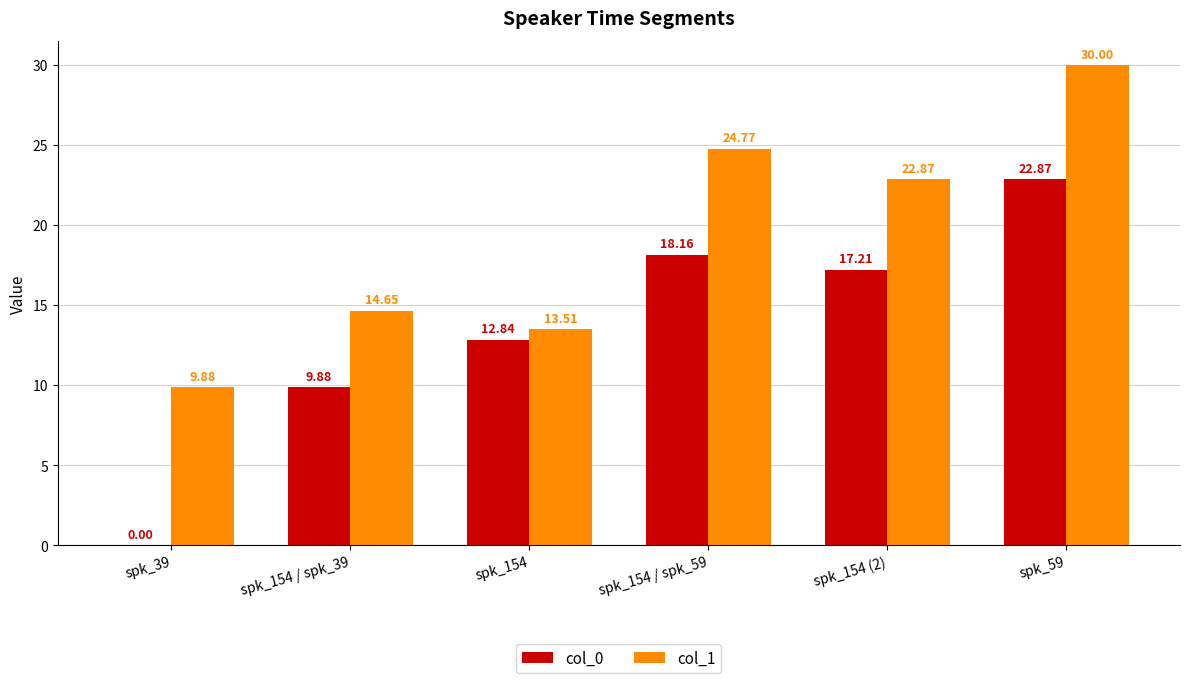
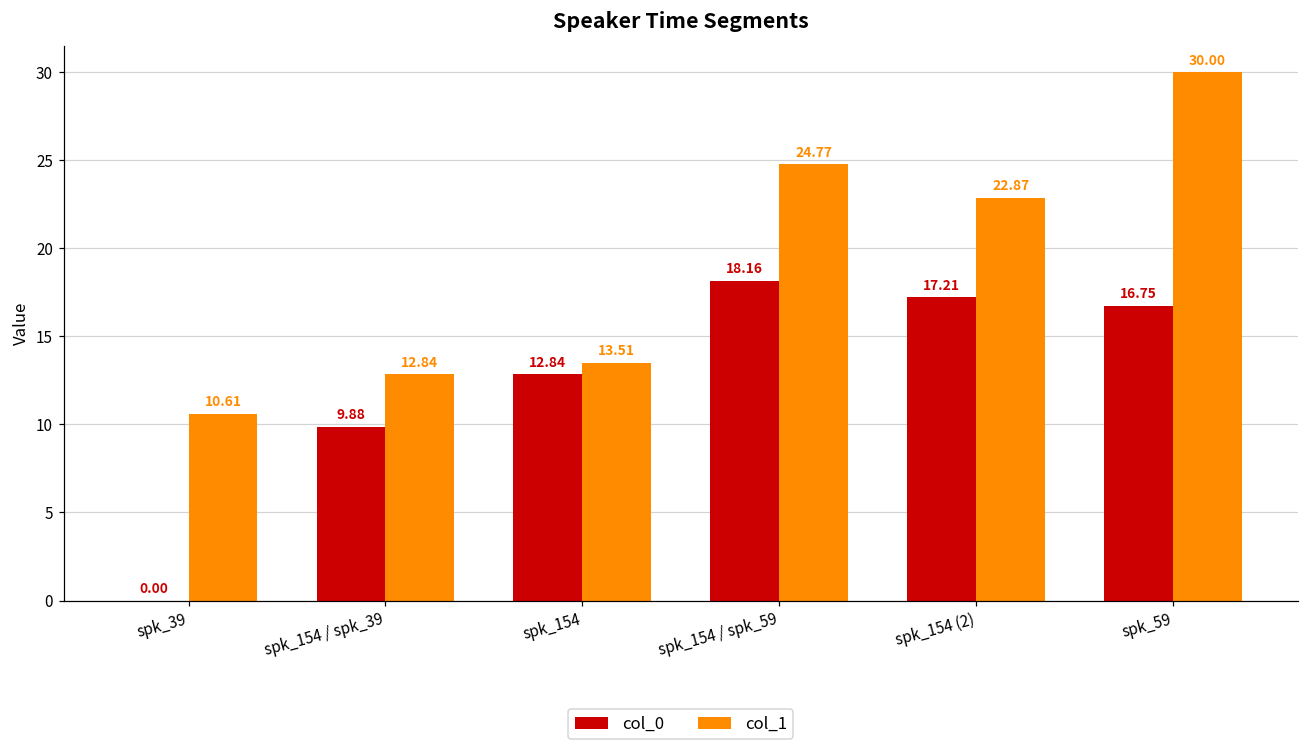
  {
    "col_0": {
      "spk_39": 0.00,
      "spk_154 / spk_39": 9.88,
      "spk_154": 12.84,
      "spk_154 / spk_59": 18.16,
      "spk_154 (2)": 17.21,
-     "spk_59": 22.87
+     "spk_59": 16.75
    },
    "col_1": {
-     "spk_39": 9.88,
-     "spk_154 / spk_39": 14.65,
+     "spk_39": 10.61,
+     "spk_154 / spk_39": 12.84,
      "spk_154": 13.51,
      "spk_154 / spk_59": 24.77,
      "spk_154 (2)": 22.87,
      "spk_59": 30.00
    }
  }
